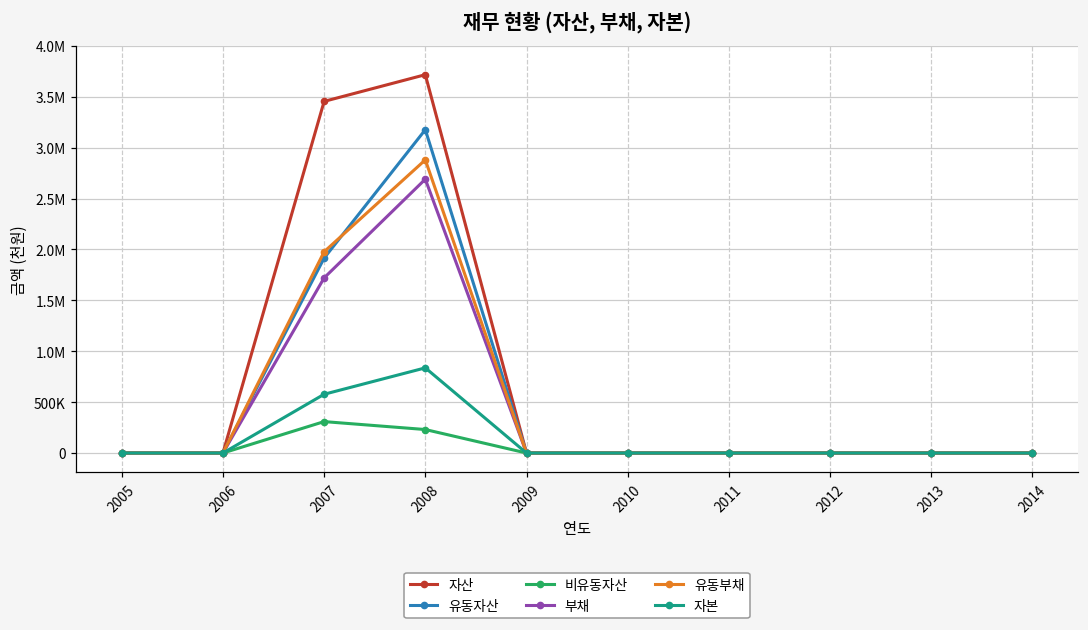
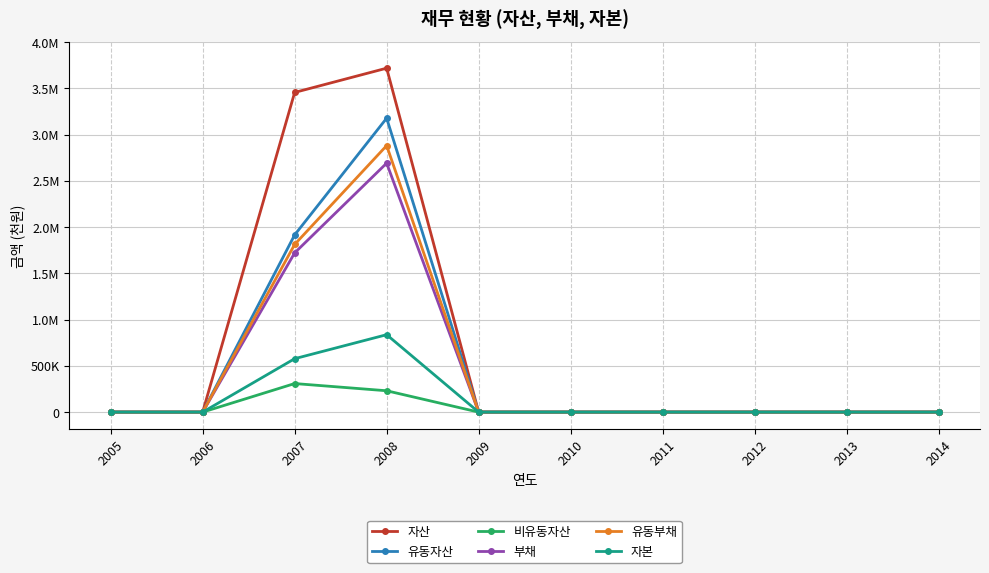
  {
    "자산": {
      "2007": 3500000,
      "2008": 3700000
    },
    "유동자산": {
      "2007": 1900000,
      "2008": 3200000
    },
    "부채": {
      "2007": 1700000,
      "2008": 2700000
    },
    "유동부채": {
-     "2007": 2000000,
+     "2007": 1800000,
      "2008": 2900000
    }
  }
